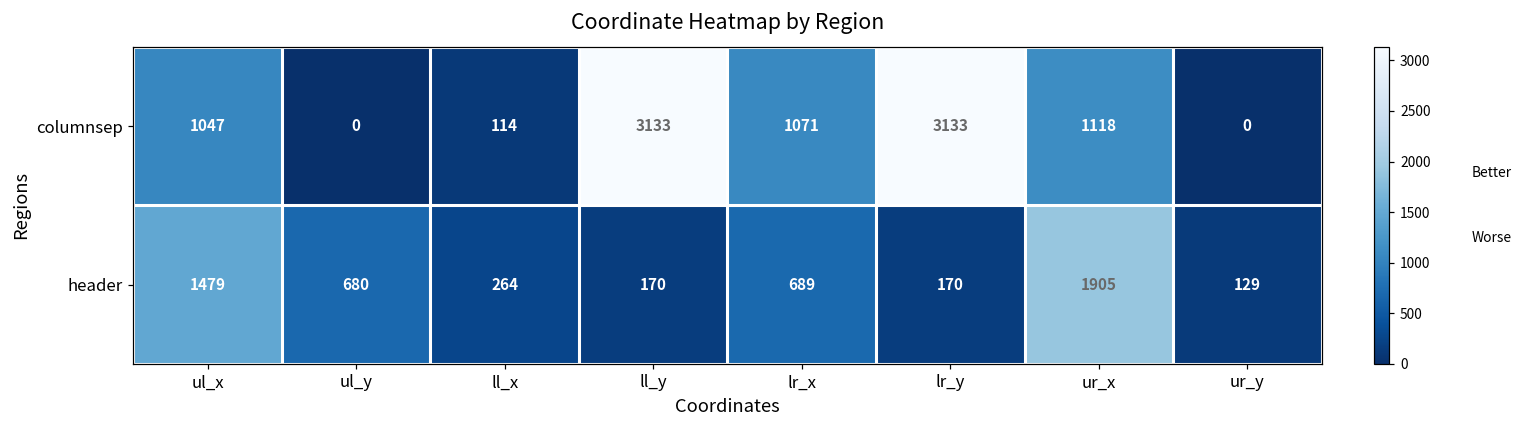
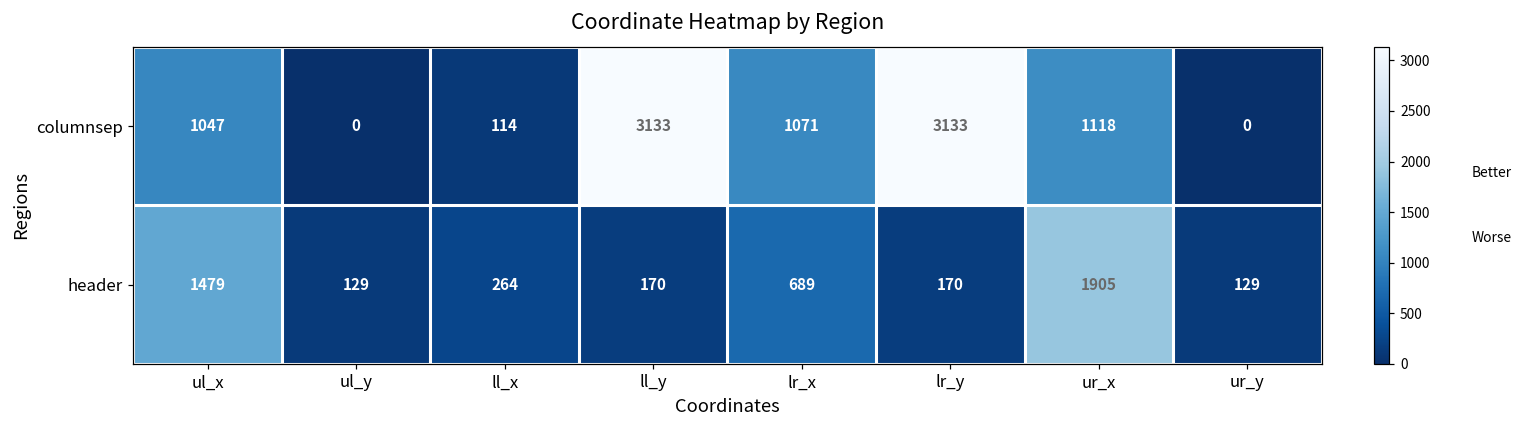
  {
    "columnsep": {
      "ul_x": 1047,
      "ul_y": 0,
      "ll_x": 114,
      "ll_y": 3133,
      "lr_x": 1071,
      "lr_y": 3133,
      "ur_x": 1118,
      "ur_y": 0
    },
    "header": {
      "ul_x": 1479,
-     "ul_y": 680,
+     "ul_y": 129,
      "ll_x": 264,
      "ll_y": 170,
      "lr_x": 689,
      "lr_y": 170,
      "ur_x": 1905,
      "ur_y": 129
    }
  }
